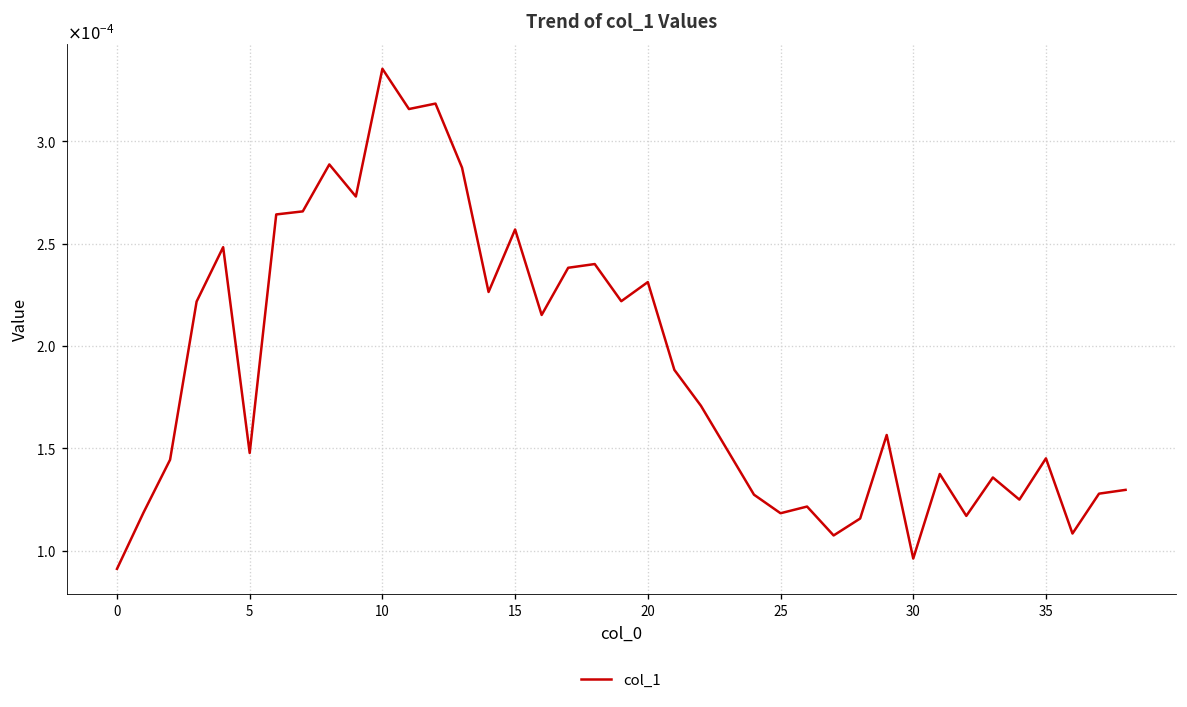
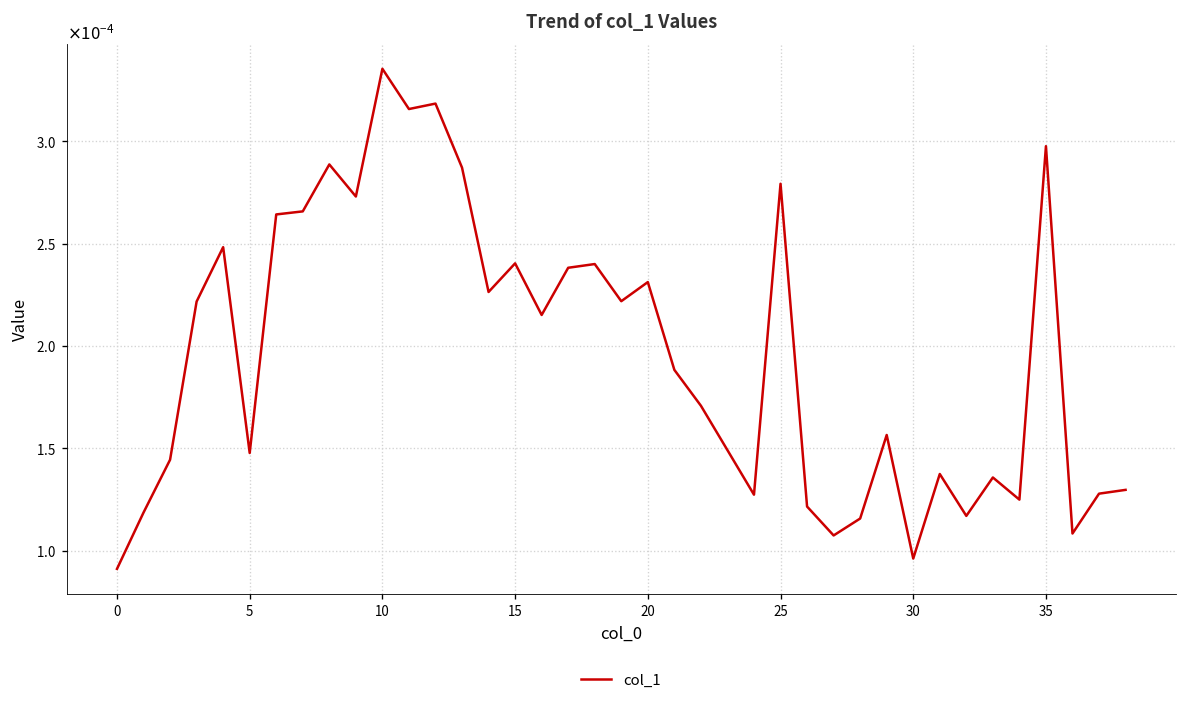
  {
    "0": 0.000091,
    "5": 0.000148,
    "10": 0.000335,
-   "15": 0.000257,
+   "15": 0.000240,
    "20": 0.000231,
-   "25": 0.000118,
+   "25": 0.000279,
    "30": 0.000096,
-   "35": 0.000145
+   "35": 0.000298
  }
